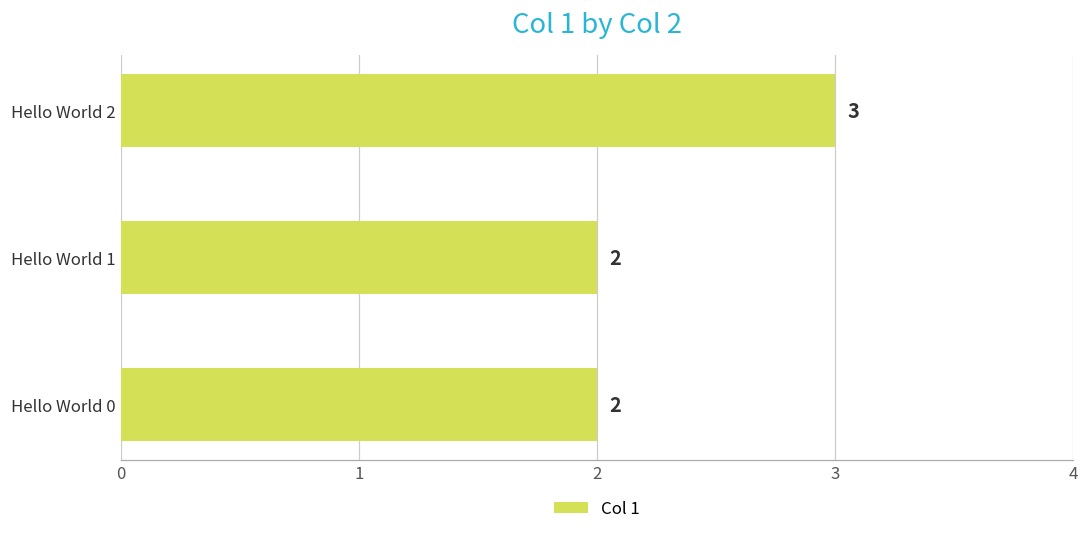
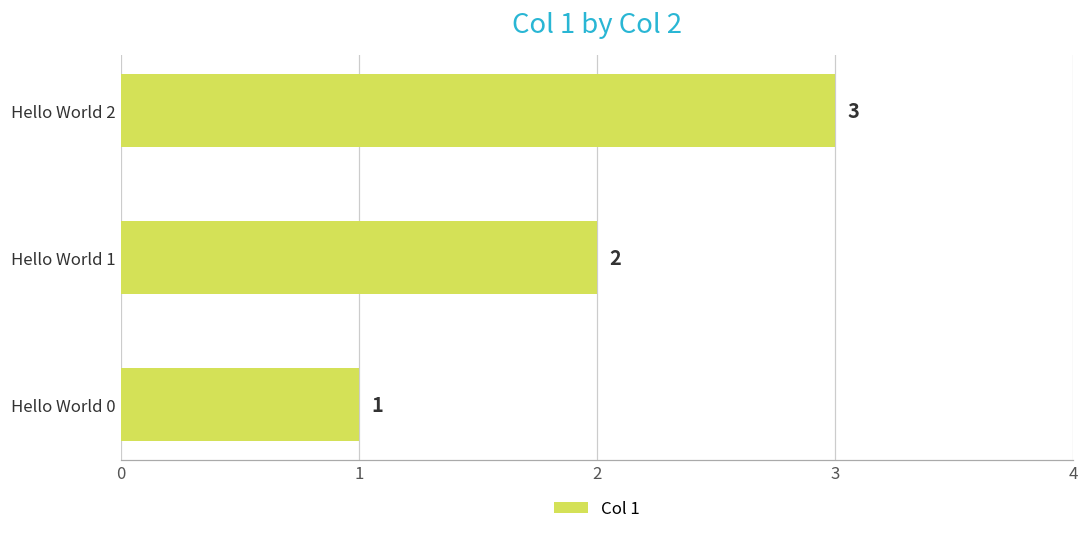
  {
    "Hello World 2": 3,
    "Hello World 1": 2,
-   "Hello World 0": 2
+   "Hello World 0": 1
  }
